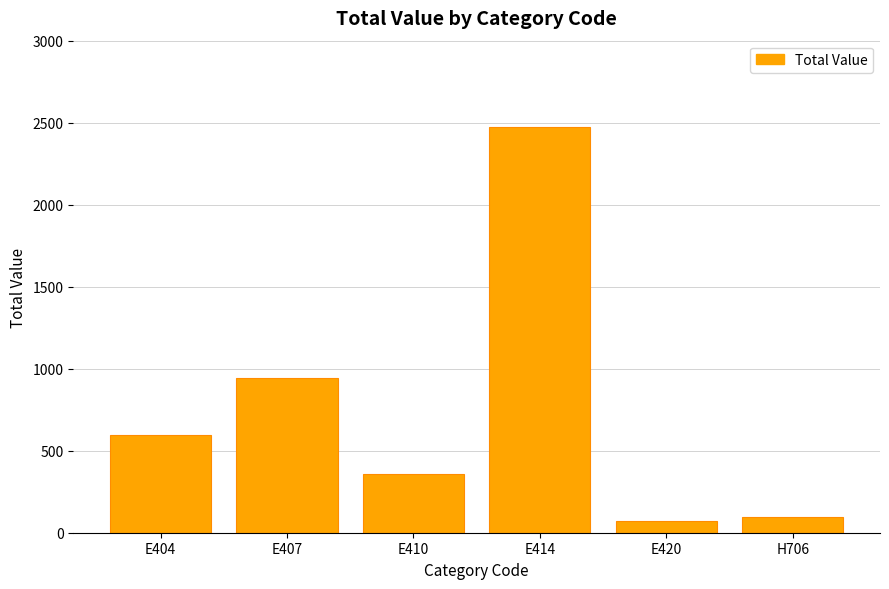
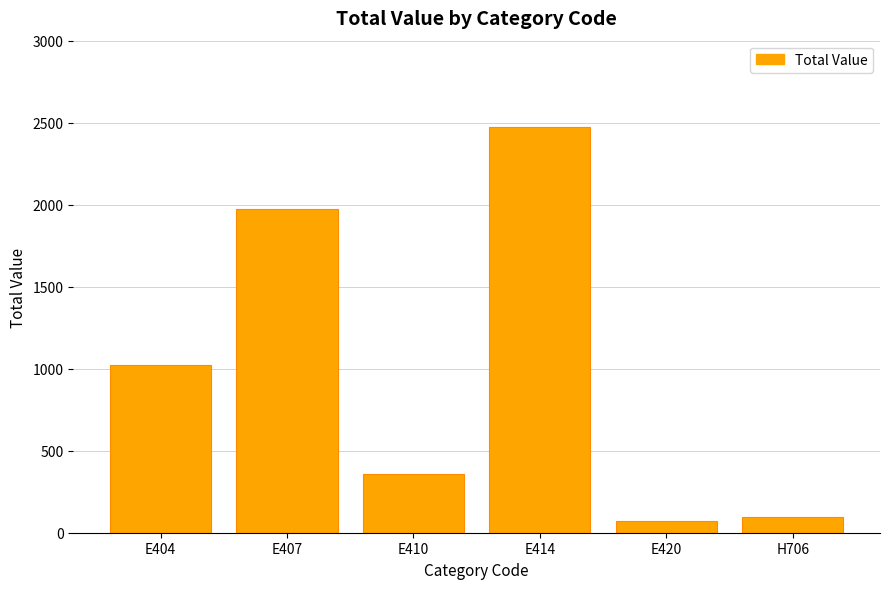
  {
-   "E404": 600,
-   "E407": 950,
+   "E404": 1030,
+   "E407": 1970,
    "E410": 360,
    "E414": 2480,
    "E420": 70,
    "H706": 90
  }
